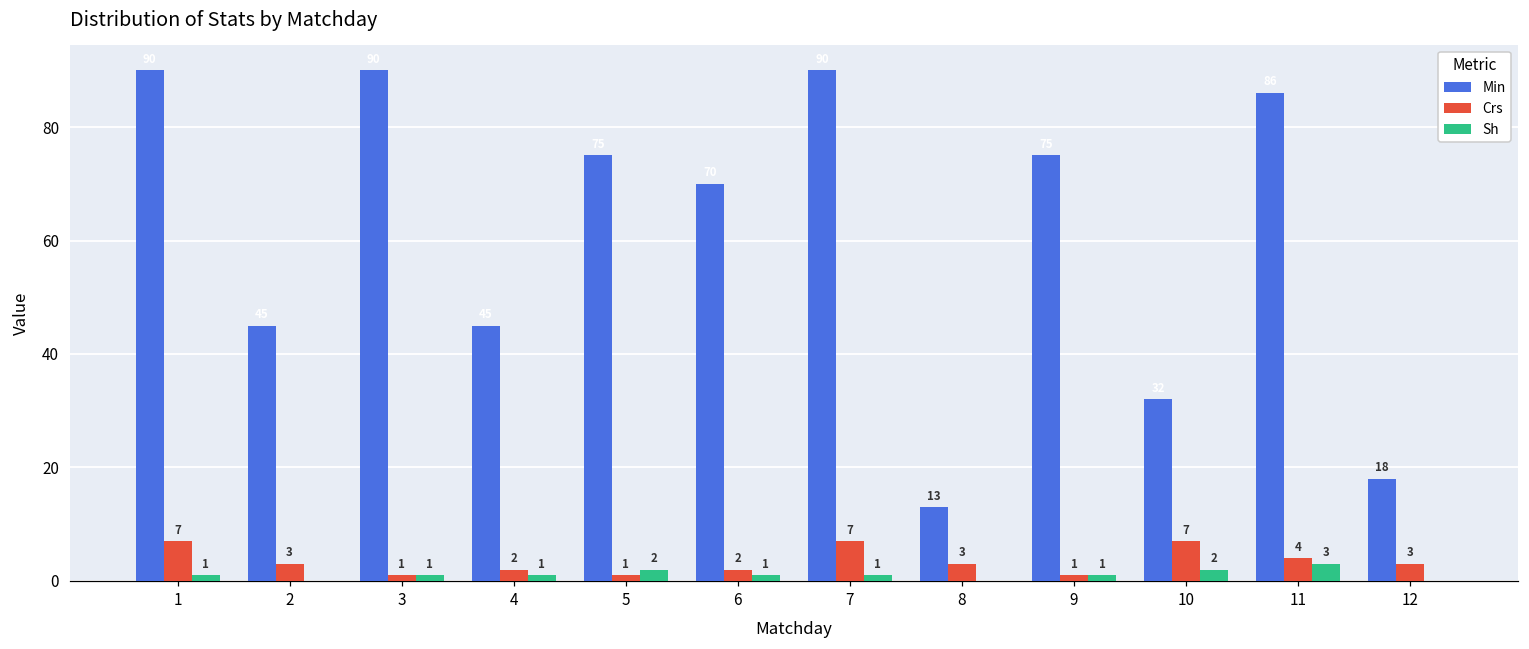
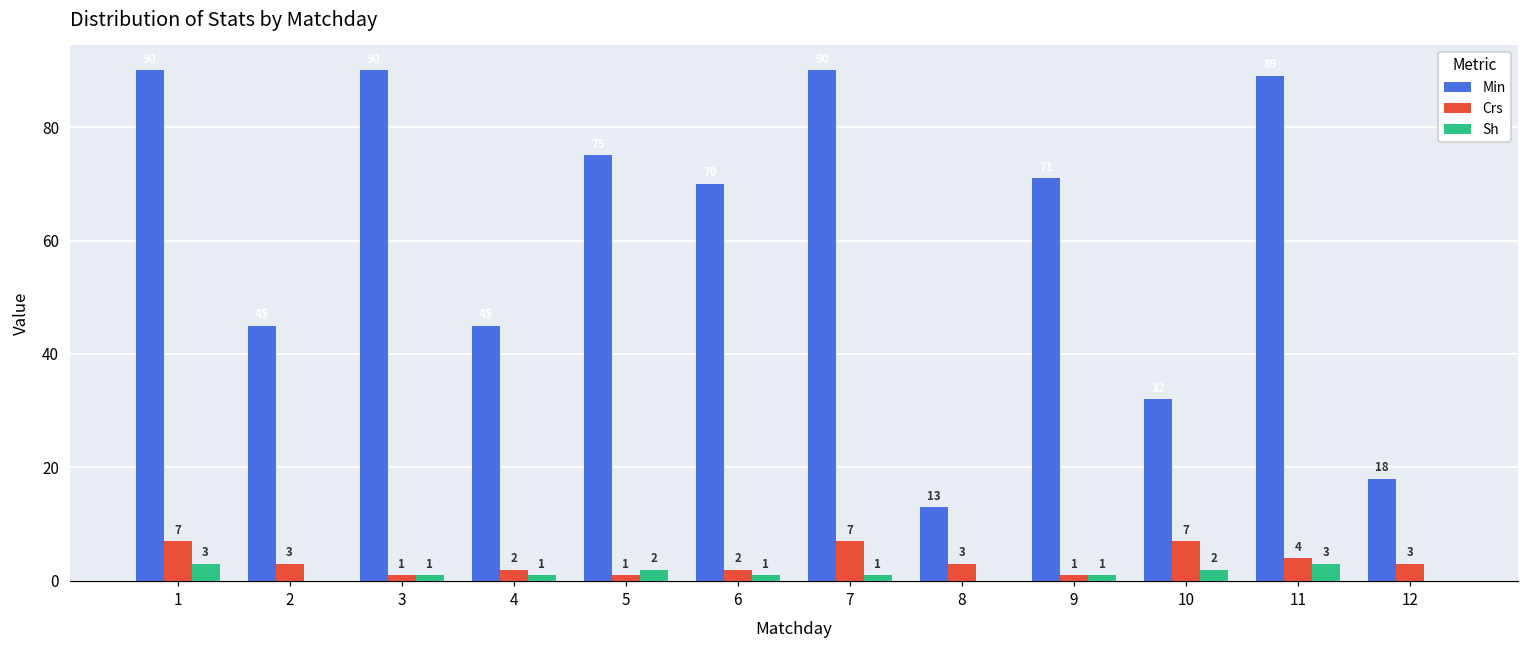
  {
    "Min": {
      "1": 90,
      "2": 45,
      "3": 90,
      "4": 45,
      "5": 75,
      "6": 70,
      "7": 90,
-     "9": 75,
+     "9": 71,
      "10": 32,
-     "11": 86
+     "11": 89
    },
    "Crs": {
      "1": 7,
      "2": 3,
      "3": 1,
      "4": 2,
      "5": 1,
      "6": 2,
      "7": 7,
      "8": 3,
      "9": 1,
      "10": 7,
      "11": 4,
      "12": 3
    },
    "Sh": {
-     "1": 1,
+     "1": 3,
      "3": 1,
      "4": 1,
      "5": 2,
      "6": 1,
      "7": 1,
      "9": 1,
      "10": 2,
      "11": 3
    }
  }
